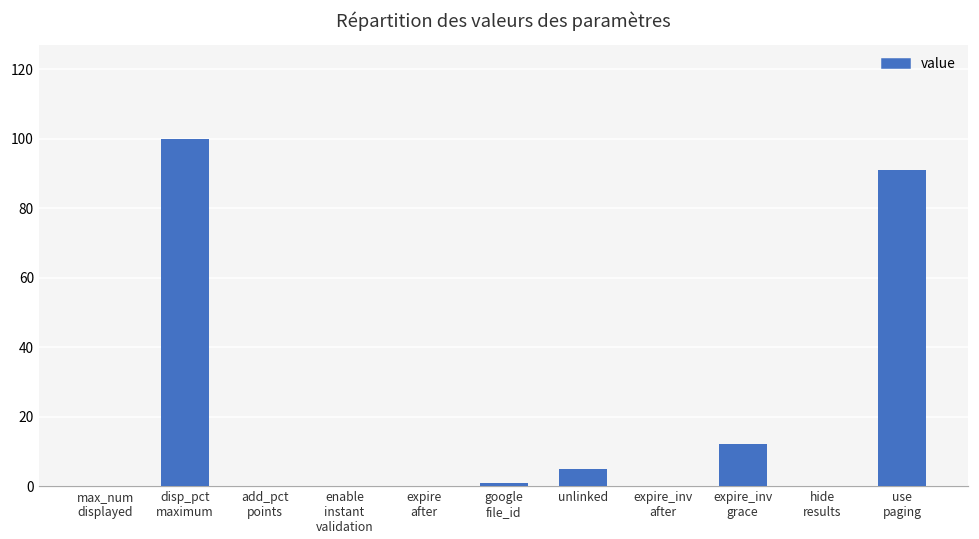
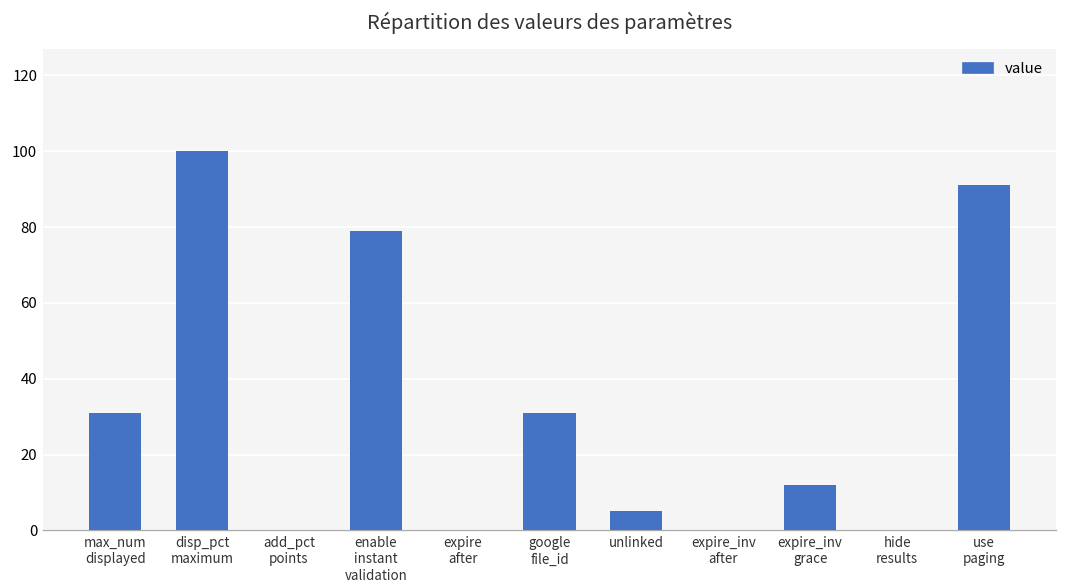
  {
-   "max_num displayed": 0,
+   "max_num displayed": 31,
    "disp_pct maximum": 100,
    "add_pct points": 0,
-   "enable instant validation": 0,
+   "enable instant validation": 79,
    "expire after": 0,
-   "google file_id": 1,
+   "google file_id": 31,
    "unlinked": 5,
    "expire_inv after": 0,
    "expire_inv grace": 12,
    "hide results": 0,
    "use paging": 91
  }
